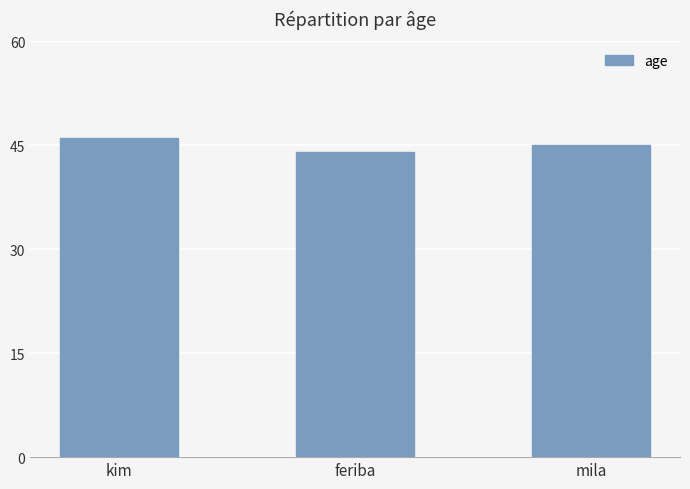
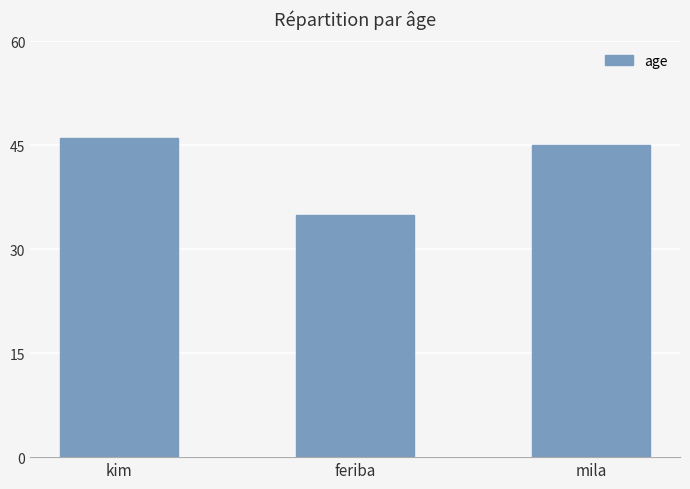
  {
    "kim": 46,
-   "feriba": 44,
+   "feriba": 35,
    "mila": 45
  }
